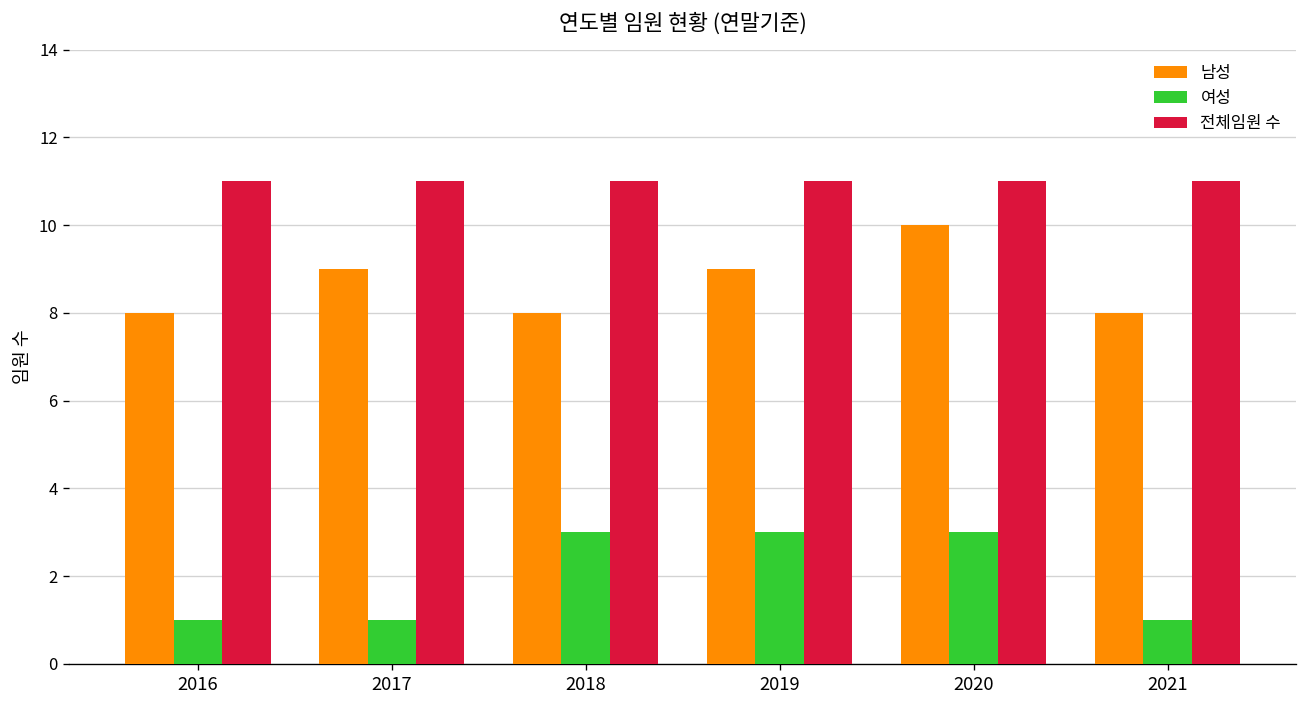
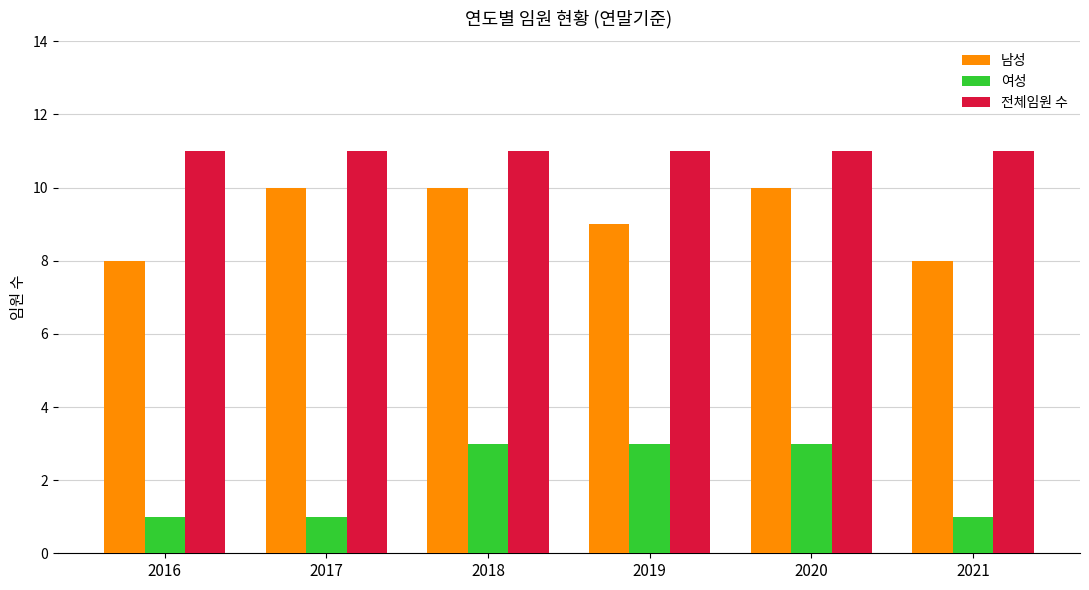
  {
    "남성": {
      "2016": 8,
-     "2017": 9,
-     "2018": 8,
+     "2017": 10,
+     "2018": 10,
      "2019": 9,
      "2020": 10,
      "2021": 8
    },
    "여성": {
      "2016": 1,
      "2017": 1,
      "2018": 3,
      "2019": 3,
      "2020": 3,
      "2021": 1
    },
    "전체임원 수": {
      "2016": 11,
      "2017": 11,
      "2018": 11,
      "2019": 11,
      "2020": 11,
      "2021": 11
    }
  }
